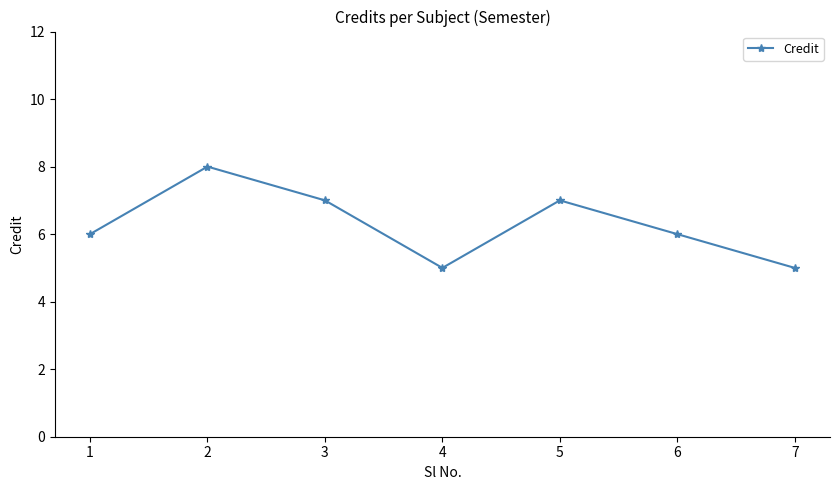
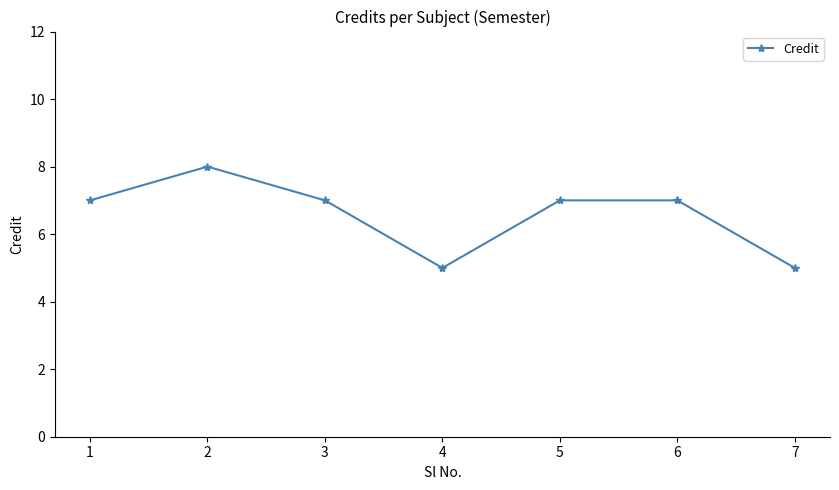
  {
-   "1": 6,
+   "1": 7,
    "2": 8,
    "3": 7,
    "4": 5,
    "5": 7,
-   "6": 6,
+   "6": 7,
    "7": 5
  }
